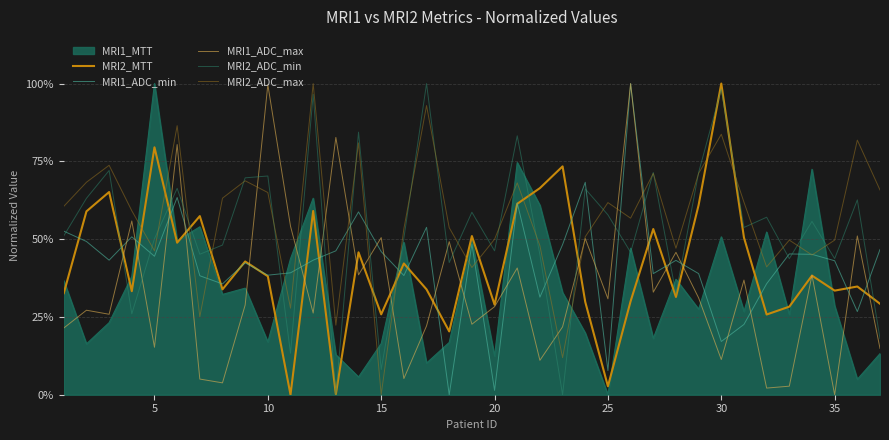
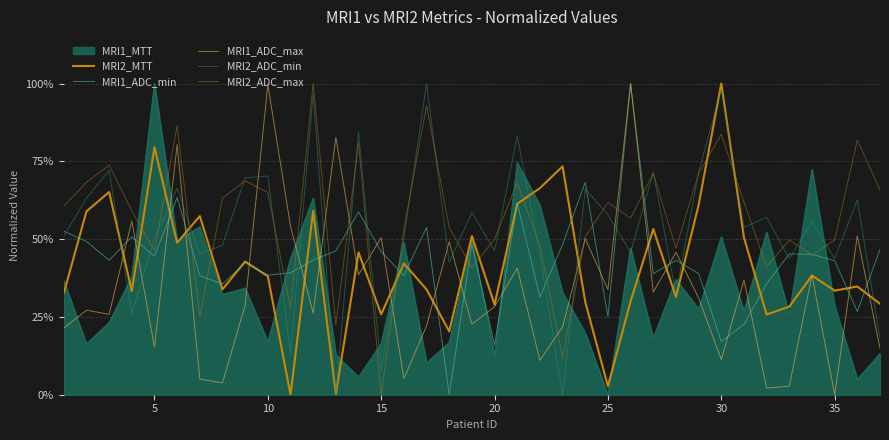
  {
    "MRI1_ADC_min": {
      "5": "44%",
      "15": "46%",
-     "20": "1%",
-     "25": "8%",
+     "20": "16%",
+     "25": "25%",
      "30": "17%"
    },
    "MRI1_ADC_max": {
      "5": "15%",
      "15": "50%",
-     "25": "31%",
+     "25": "34%",
      "30": "11%",
      "35": "0%"
    }
  }
